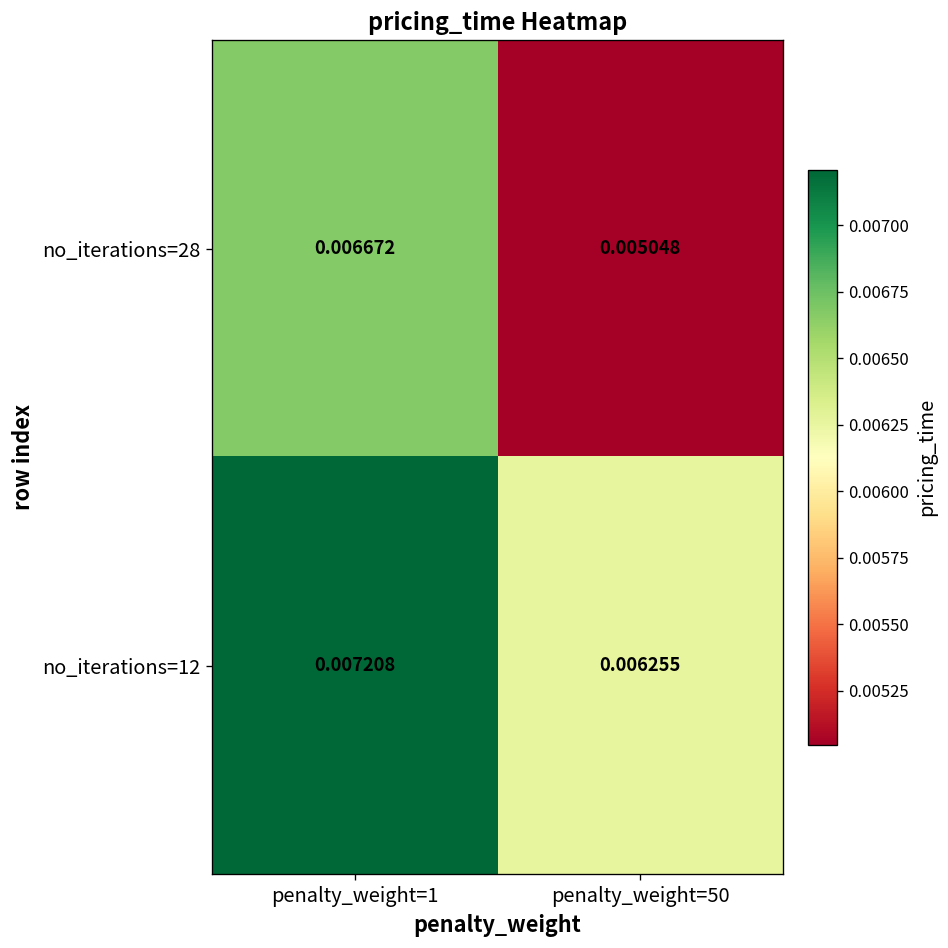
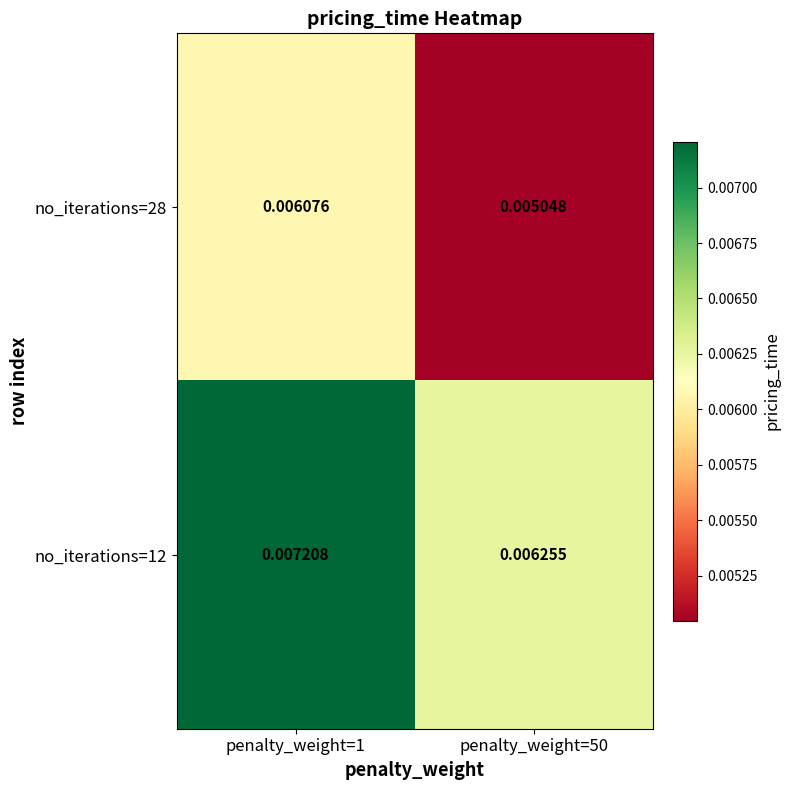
  {
    "no_iterations=28": {
-     "penalty_weight=1": 0.006672,
+     "penalty_weight=1": 0.006076,
      "penalty_weight=50": 0.005048
    },
    "no_iterations=12": {
      "penalty_weight=1": 0.007208,
      "penalty_weight=50": 0.006255
    }
  }
